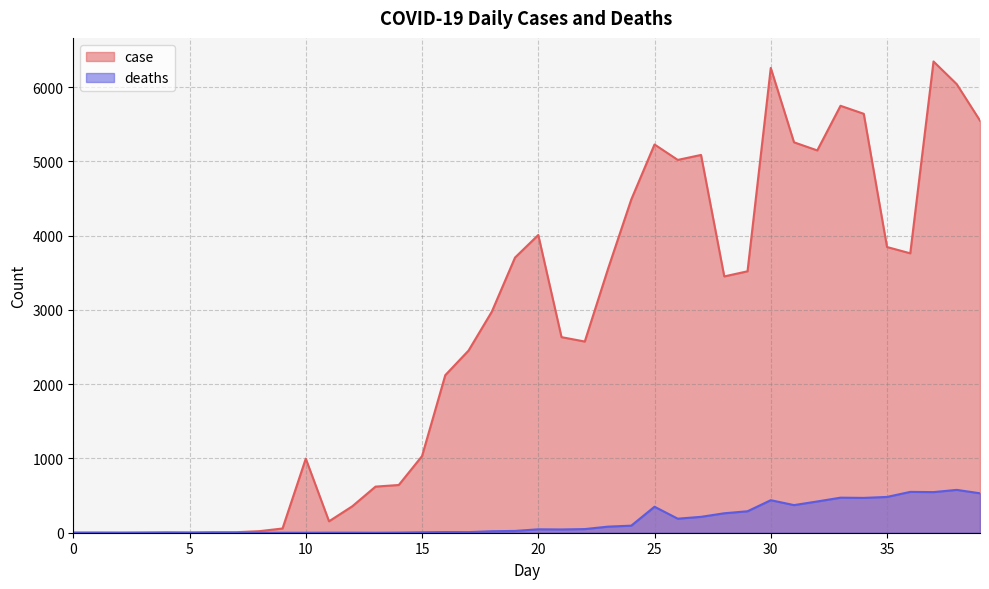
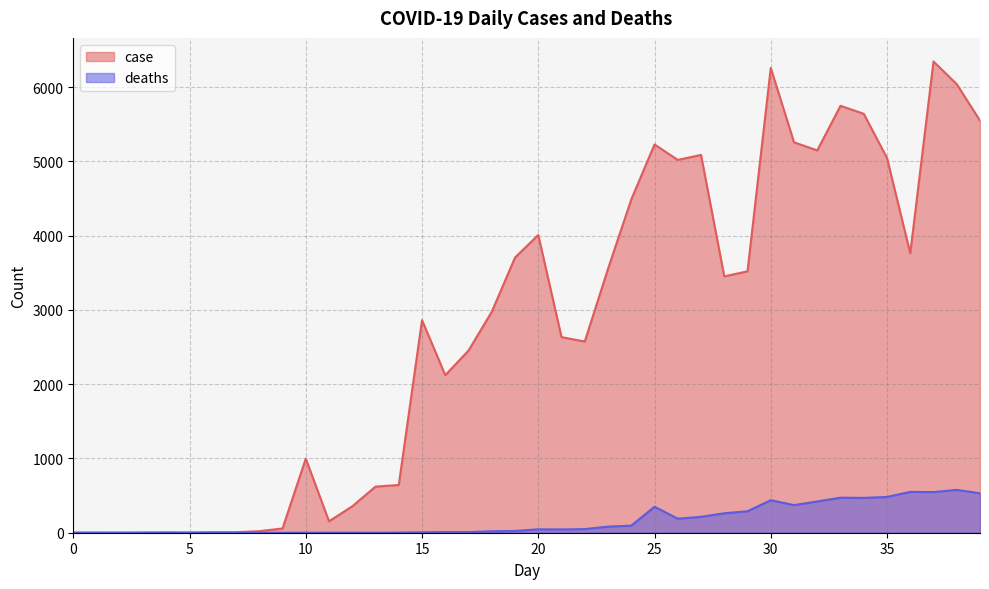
  {
    "case": {
      "10": 1000,
-     "15": 1000,
+     "15": 2900,
      "20": 4000,
      "25": 5200,
      "30": 6300,
-     "35": 3800
+     "35": 5000
    },
    "deaths": {
      "10": 0,
      "15": 0,
      "20": 0,
      "25": 400,
      "30": 400,
      "35": 500
    }
  }
